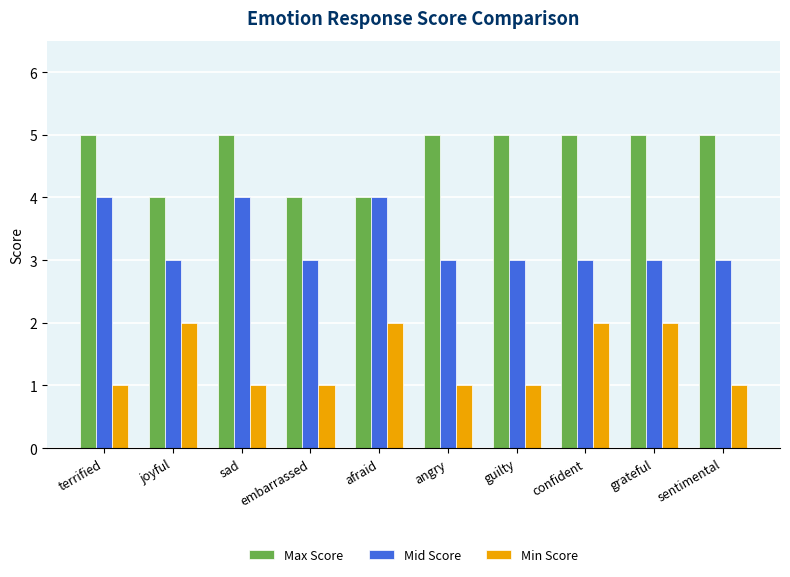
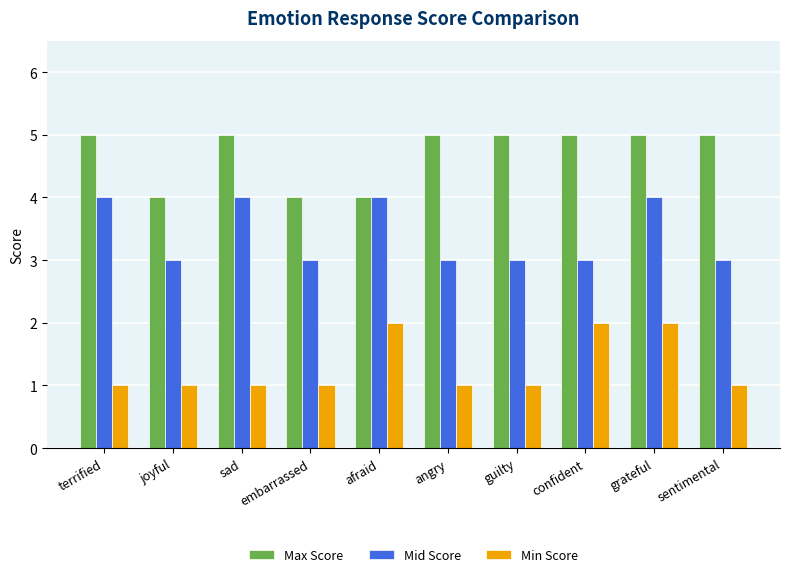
  {
    "Max Score": {
      "terrified": 5,
      "joyful": 4,
      "sad": 5,
      "embarrassed": 4,
      "afraid": 4,
      "angry": 5,
      "guilty": 5,
      "confident": 5,
      "grateful": 5,
      "sentimental": 5
    },
    "Mid Score": {
      "terrified": 4,
      "joyful": 3,
      "sad": 4,
      "embarrassed": 3,
      "afraid": 4,
      "angry": 3,
      "guilty": 3,
      "confident": 3,
-     "grateful": 3,
+     "grateful": 4,
      "sentimental": 3
    },
    "Min Score": {
      "terrified": 1,
-     "joyful": 2,
+     "joyful": 1,
      "sad": 1,
      "embarrassed": 1,
      "afraid": 2,
      "angry": 1,
      "guilty": 1,
      "confident": 2,
      "grateful": 2,
      "sentimental": 1
    }
  }
